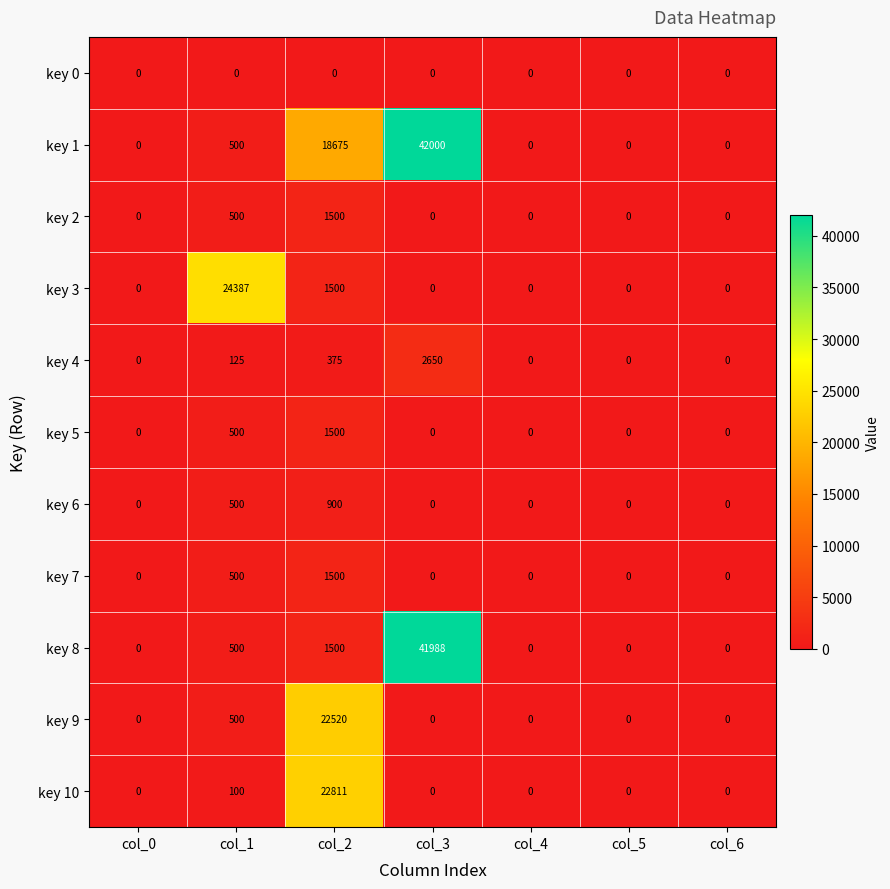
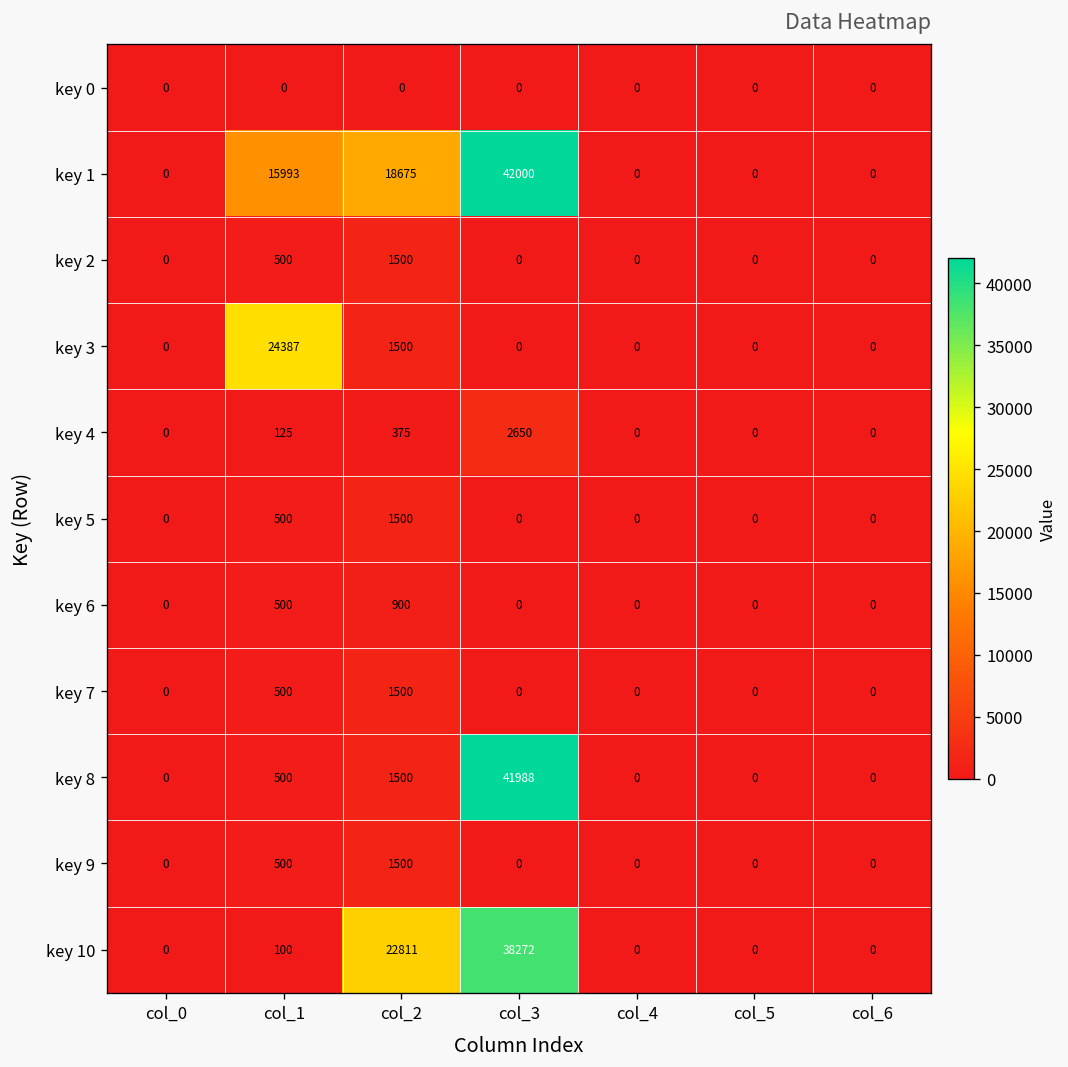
  {
    "key 0": {
      "col_0": 0,
      "col_1": 0,
      "col_2": 0,
      "col_3": 0,
      "col_4": 0,
      "col_5": 0,
      "col_6": 0
    },
    "key 1": {
      "col_0": 0,
-     "col_1": 500,
+     "col_1": 15993,
      "col_2": 18675,
      "col_3": 42000,
      "col_4": 0,
      "col_5": 0,
      "col_6": 0
    },
    "key 2": {
      "col_0": 0,
      "col_1": 500,
      "col_2": 1500,
      "col_3": 0,
      "col_4": 0,
      "col_5": 0,
      "col_6": 0
    },
    "key 3": {
      "col_0": 0,
      "col_1": 24387,
      "col_2": 1500,
      "col_3": 0,
      "col_4": 0,
      "col_5": 0,
      "col_6": 0
    },
    "key 4": {
      "col_0": 0,
      "col_1": 125,
      "col_2": 375,
      "col_3": 2650,
      "col_4": 0,
      "col_5": 0,
      "col_6": 0
    },
    "key 5": {
      "col_0": 0,
      "col_1": 500,
      "col_2": 1500,
      "col_3": 0,
      "col_4": 0,
      "col_5": 0,
      "col_6": 0
    },
    "key 6": {
      "col_0": 0,
      "col_1": 500,
      "col_2": 900,
      "col_3": 0,
      "col_4": 0,
      "col_5": 0,
      "col_6": 0
    },
    "key 7": {
      "col_0": 0,
      "col_1": 500,
      "col_2": 1500,
      "col_3": 0,
      "col_4": 0,
      "col_5": 0,
      "col_6": 0
    },
    "key 8": {
      "col_0": 0,
      "col_1": 500,
      "col_2": 1500,
      "col_3": 41988,
      "col_4": 0,
      "col_5": 0,
      "col_6": 0
    },
    "key 9": {
      "col_0": 0,
      "col_1": 500,
-     "col_2": 22520,
+     "col_2": 1500,
      "col_3": 0,
      "col_4": 0,
      "col_5": 0,
      "col_6": 0
    },
    "key 10": {
      "col_0": 0,
      "col_1": 100,
      "col_2": 22811,
-     "col_3": 0,
+     "col_3": 38272,
      "col_4": 0,
      "col_5": 0,
      "col_6": 0
    }
  }
